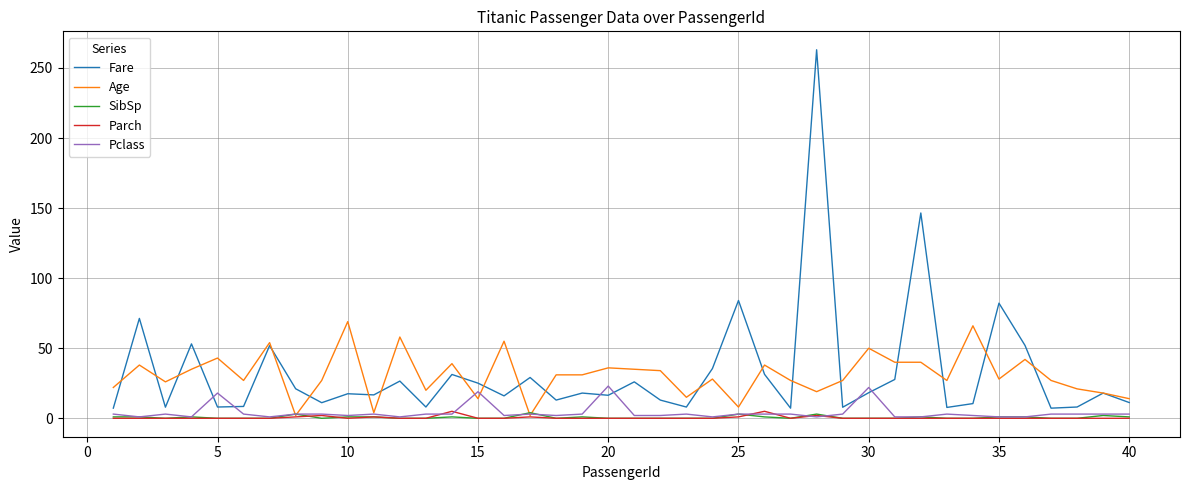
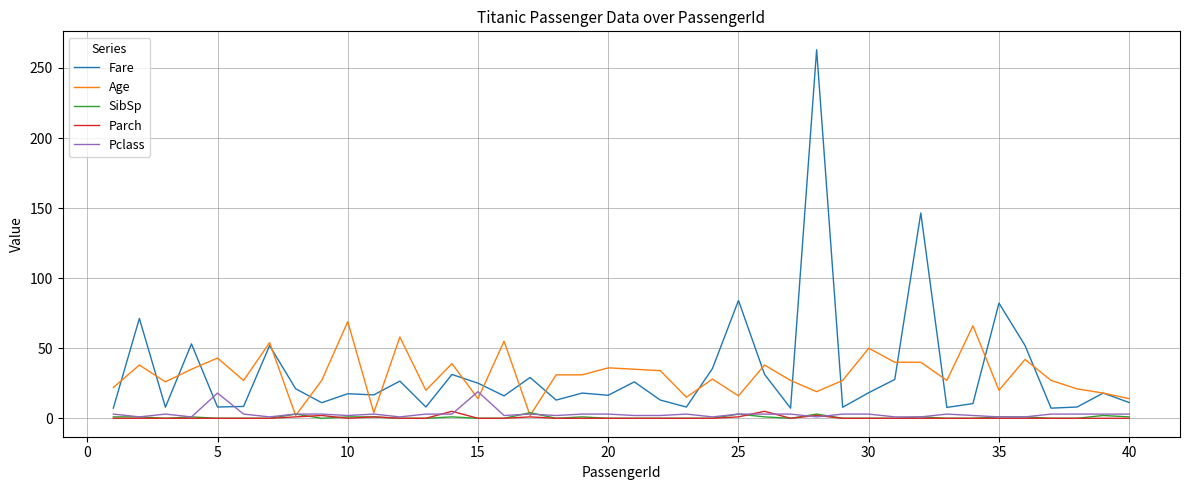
  {
    "Fare": {
      "5": 8,
      "10": 18,
      "15": 25,
      "20": 16,
      "25": 84,
      "30": 18,
      "35": 82,
      "40": 11
    },
    "Age": {
      "5": 43,
      "10": 69,
      "15": 14,
      "20": 36,
-     "25": 8,
+     "25": 16,
      "30": 50,
-     "35": 28,
+     "35": 20,
      "40": 14
    },
    "Parch": {
      "25": 1
    },
    "Pclass": {
      "5": 18,
      "15": 19,
-     "20": 23,
-     "30": 22,
+     "20": 3,
+     "30": 3,
      "40": 3
    }
  }
